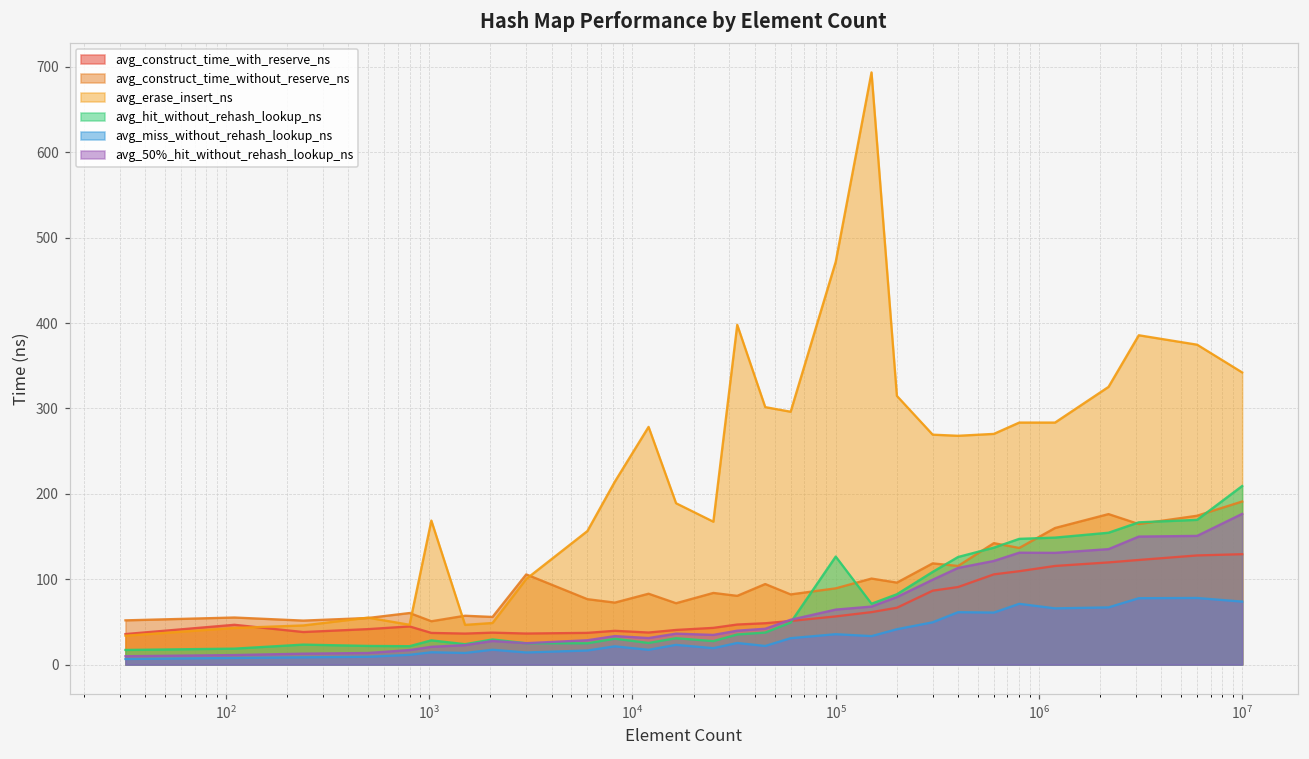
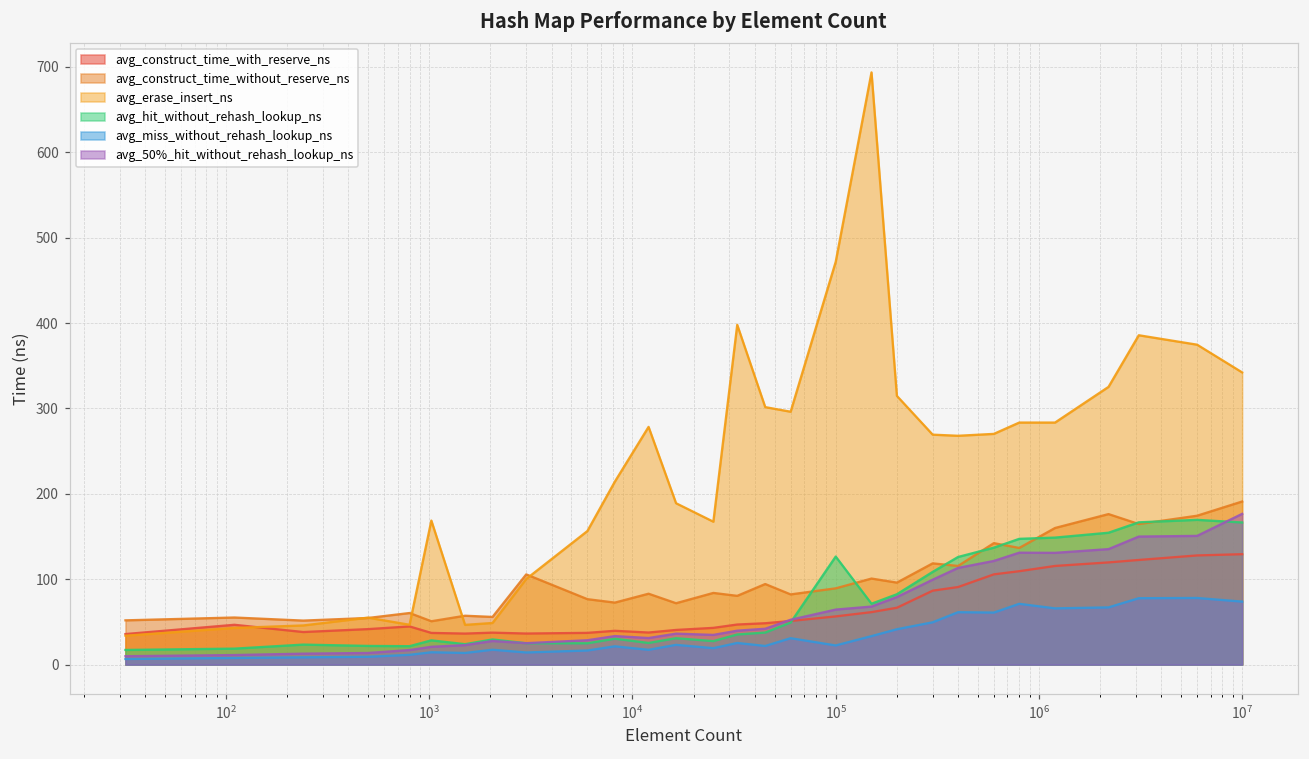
  {
    "avg_hit_without_rehash_lookup_ns": {
      "10^5": 130,
-     "10^7": 210
+     "10^7": 170
    },
    "avg_miss_without_rehash_lookup_ns": {
-     "10^5": 40,
+     "10^5": 20,
      "10^7": 70
    },
    "avg_50%_hit_without_rehash_lookup_ns": {
      "10^5": 60,
      "10^7": 180
    }
  }
